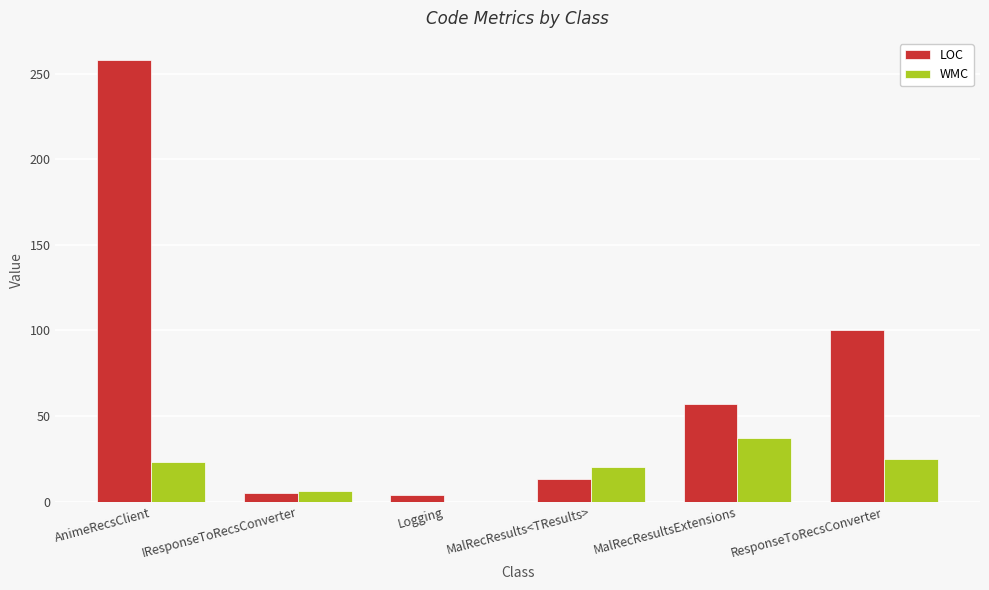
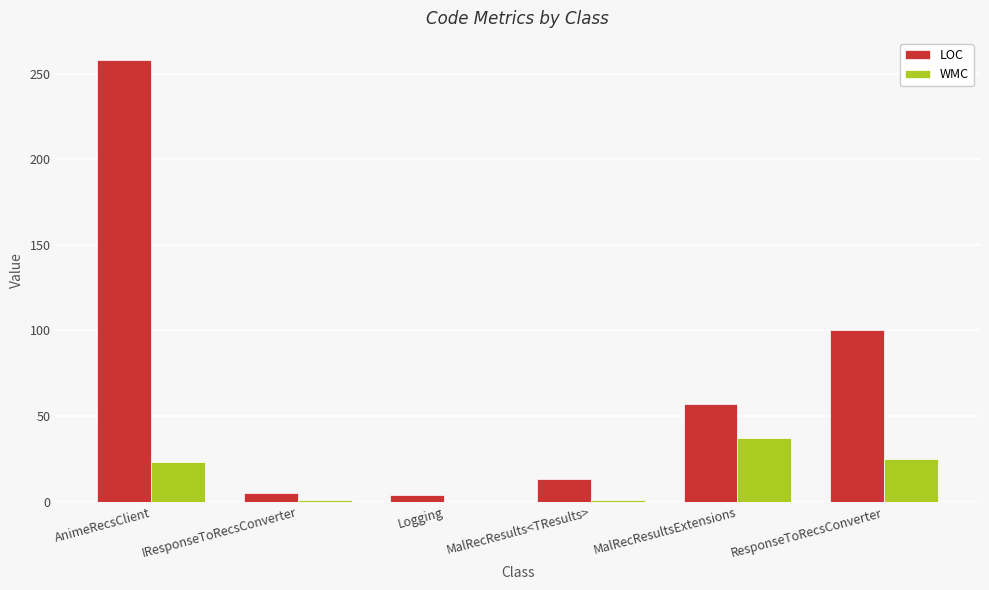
  {
    "LOC": {
      "AnimeRecsClient": 258,
      "IResponseToRecsConverter": 5,
      "Logging": 4,
      "MalRecResults<TResults>": 13,
      "MalRecResultsExtensions": 57,
      "ResponseToRecsConverter": 100
    },
    "WMC": {
      "AnimeRecsClient": 23,
-     "IResponseToRecsConverter": 6,
+     "IResponseToRecsConverter": 1,
      "Logging": 0,
-     "MalRecResults<TResults>": 20,
+     "MalRecResults<TResults>": 1,
      "MalRecResultsExtensions": 37,
      "ResponseToRecsConverter": 25
    }
  }
